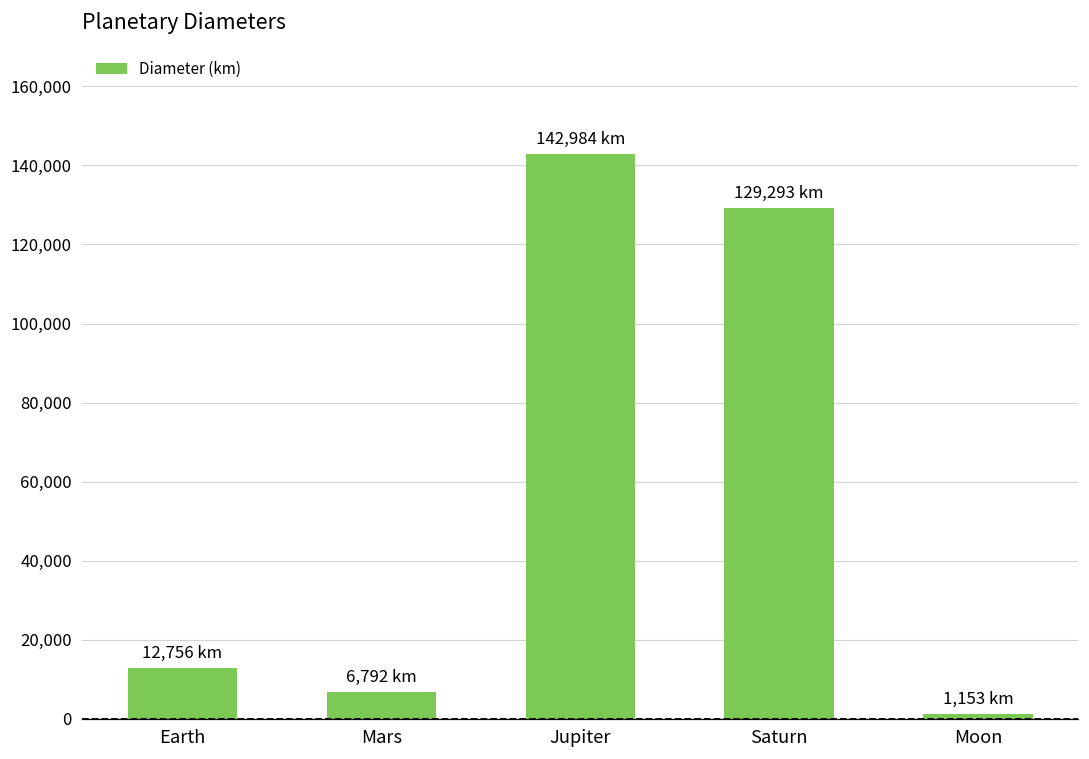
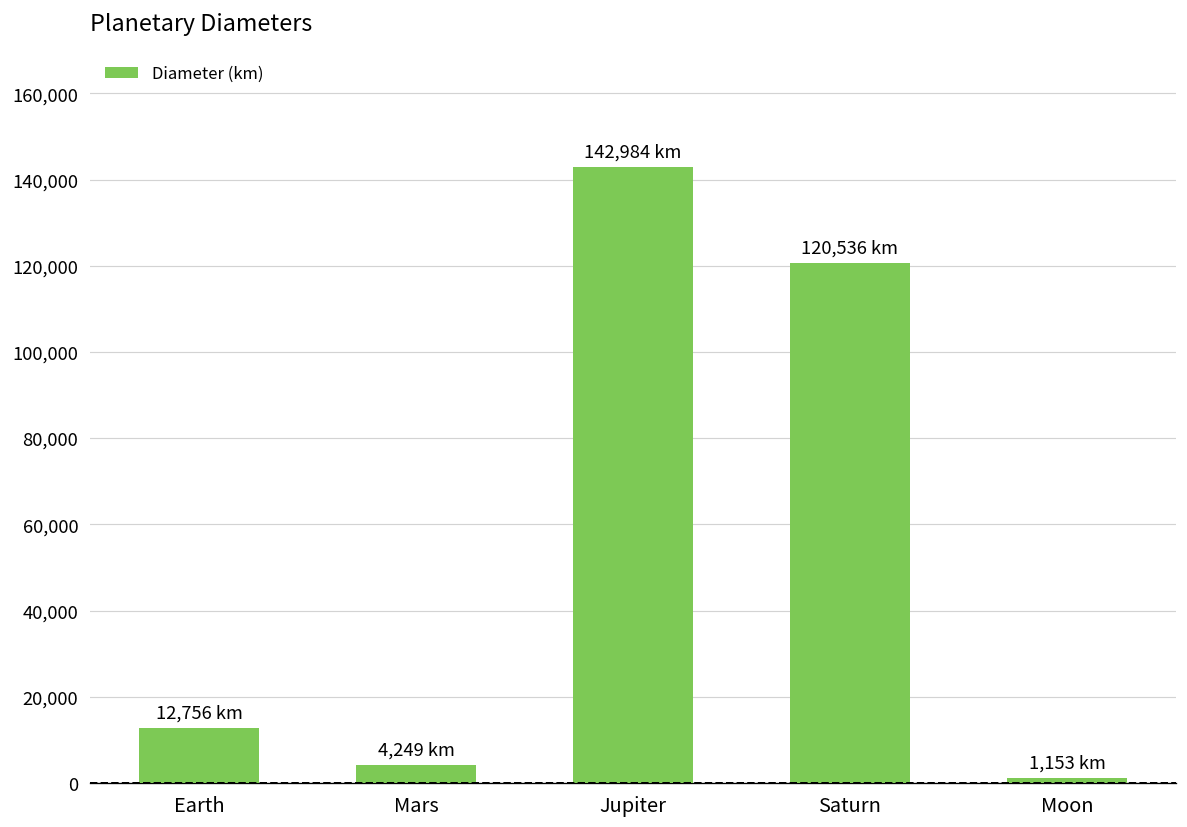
  {
    "Earth": "12,756",
-   "Mars": "6,792",
+   "Mars": "4,249",
    "Jupiter": "142,984",
-   "Saturn": "129,293",
+   "Saturn": "120,536",
    "Moon": "1,153"
  }
